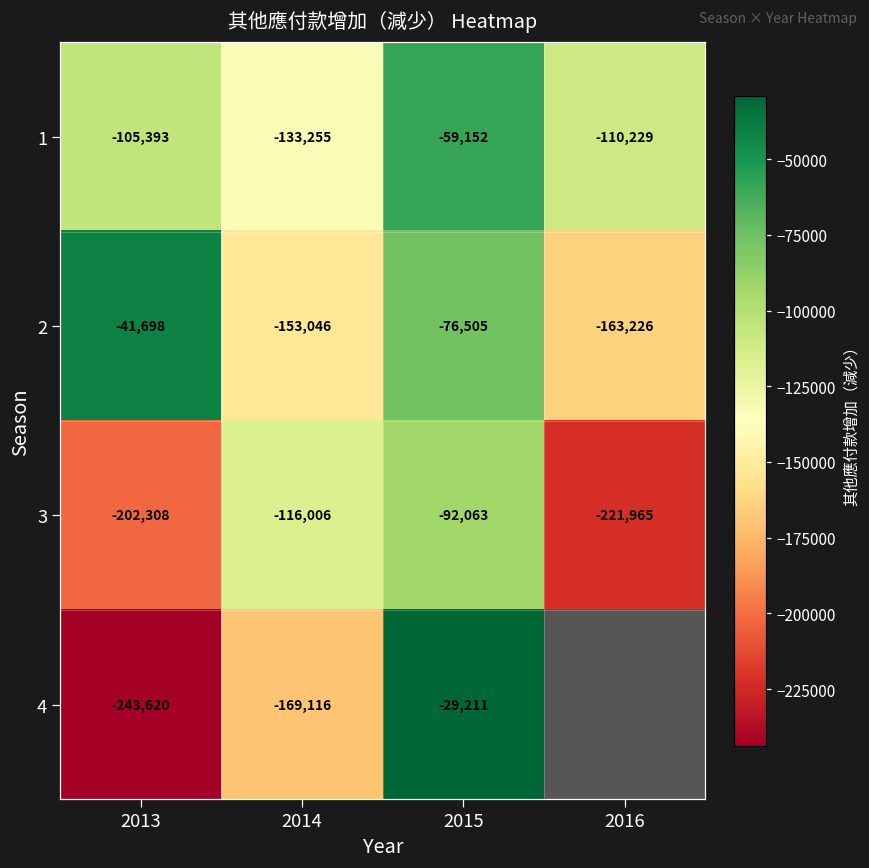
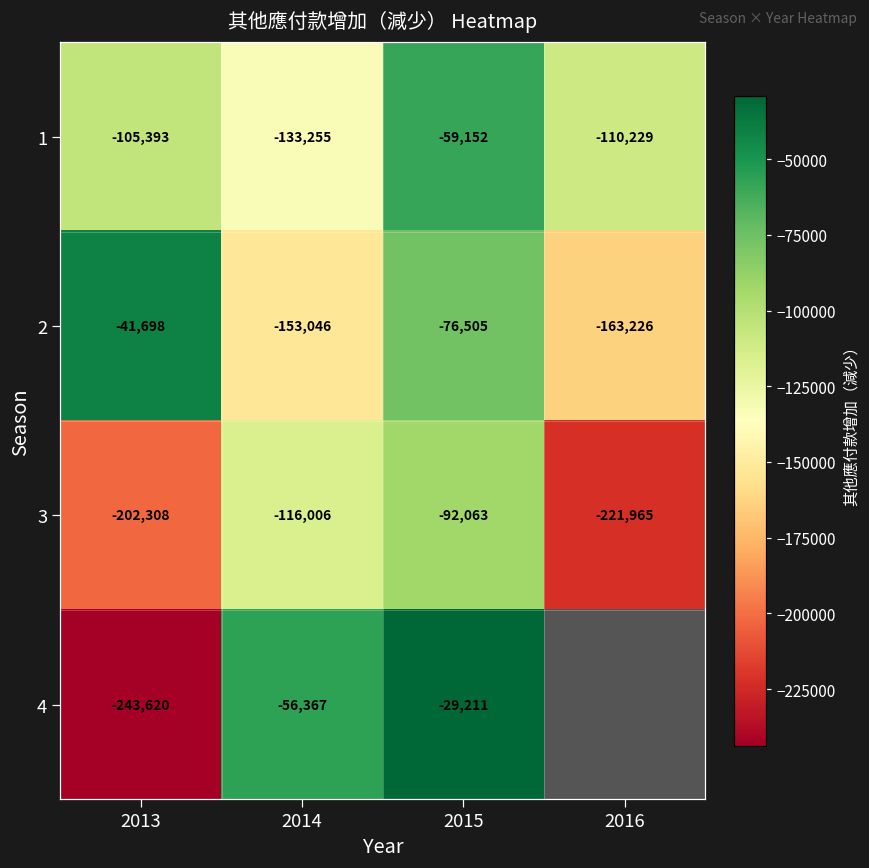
  {
    "1": {
      "2013": "-105,393",
      "2014": "-133,255",
      "2015": "-59,152",
      "2016": "-110,229"
    },
    "2": {
      "2013": "-41,698",
      "2014": "-153,046",
      "2015": "-76,505",
      "2016": "-163,226"
    },
    "3": {
      "2013": "-202,308",
      "2014": "-116,006",
      "2015": "-92,063",
      "2016": "-221,965"
    },
    "4": {
      "2013": "-243,620",
-     "2014": "-169,116",
+     "2014": "-56,367",
      "2015": "-29,211"
    }
  }
